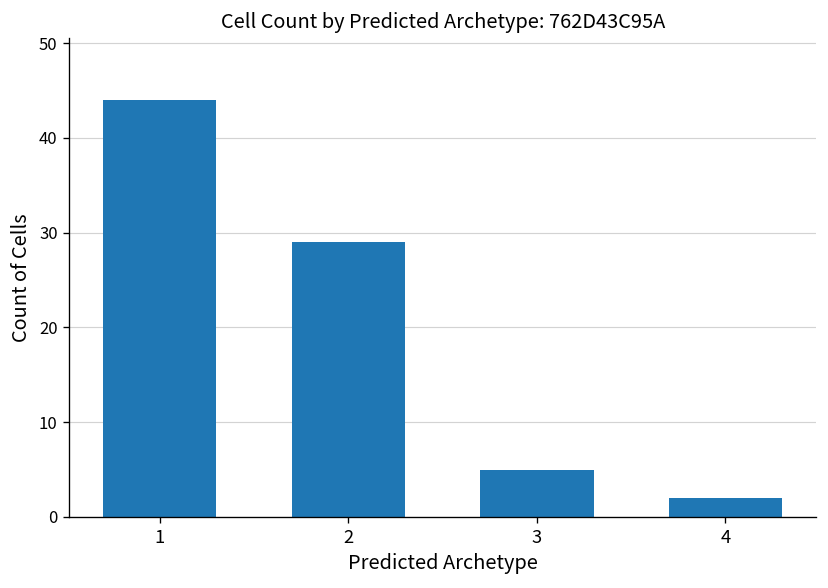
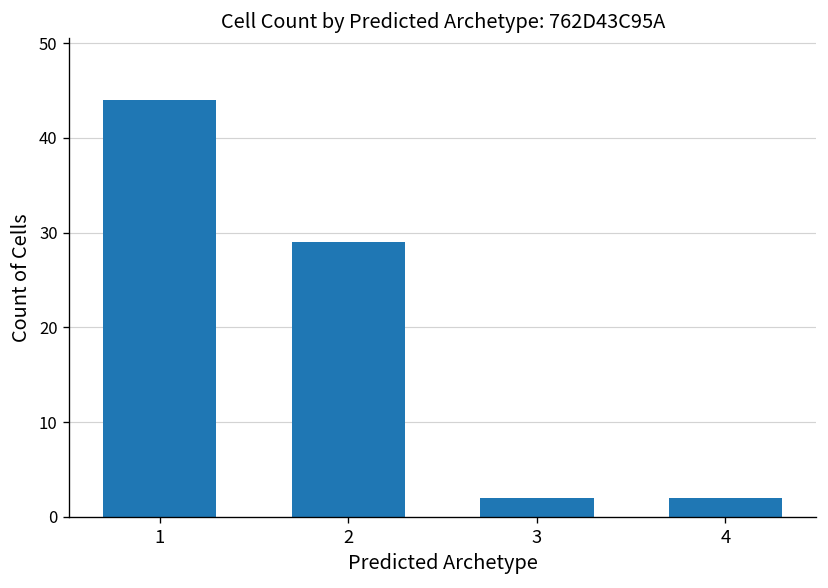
  {
    "1": 44,
    "2": 29,
-   "3": 5,
+   "3": 2,
    "4": 2
  }
